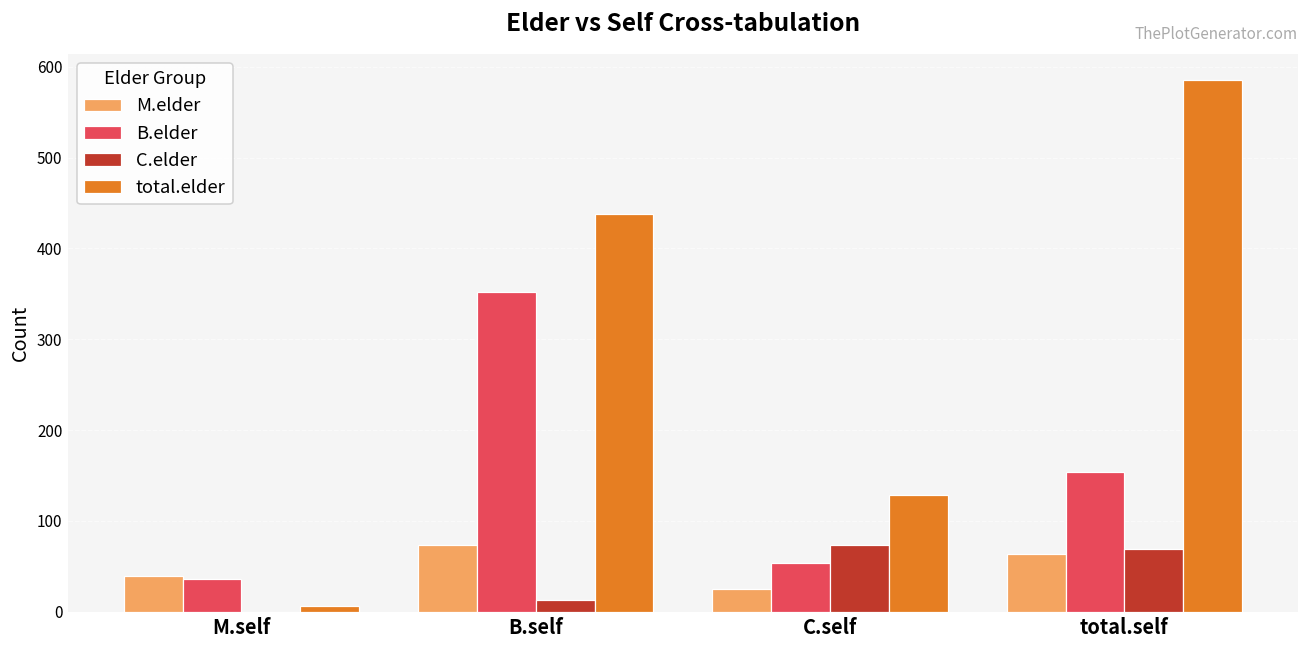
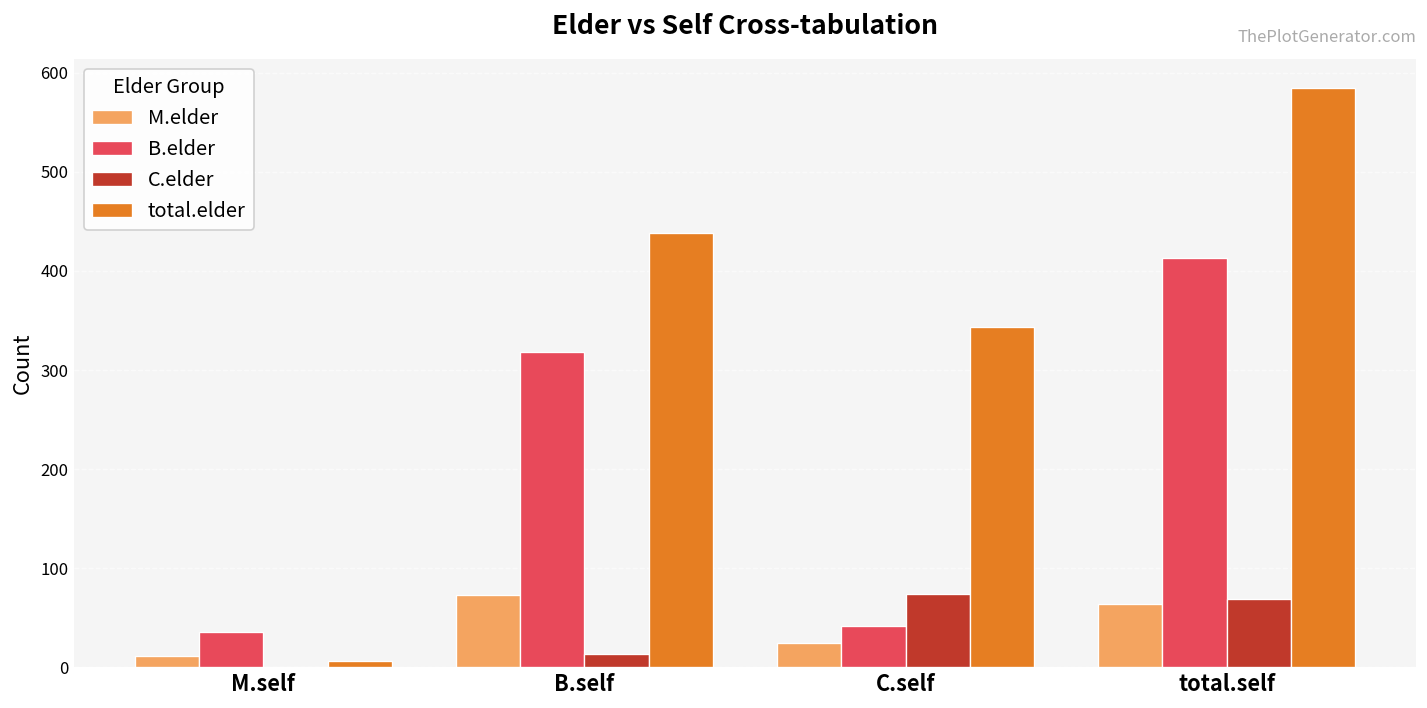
  {
    "M.elder": {
-     "M.self": 40,
+     "M.self": 10,
      "B.self": 70,
      "C.self": 30,
      "total.self": 60
    },
    "B.elder": {
      "M.self": 40,
-     "B.self": 350,
-     "C.self": 50,
-     "total.self": 150
+     "B.self": 320,
+     "C.self": 40,
+     "total.self": 410
    },
    "C.elder": {
      "M.self": 0,
      "B.self": 10,
      "C.self": 70,
      "total.self": 70
    },
    "total.elder": {
      "M.self": 10,
      "B.self": 440,
-     "C.self": 130,
+     "C.self": 340,
      "total.self": 590
    }
  }
